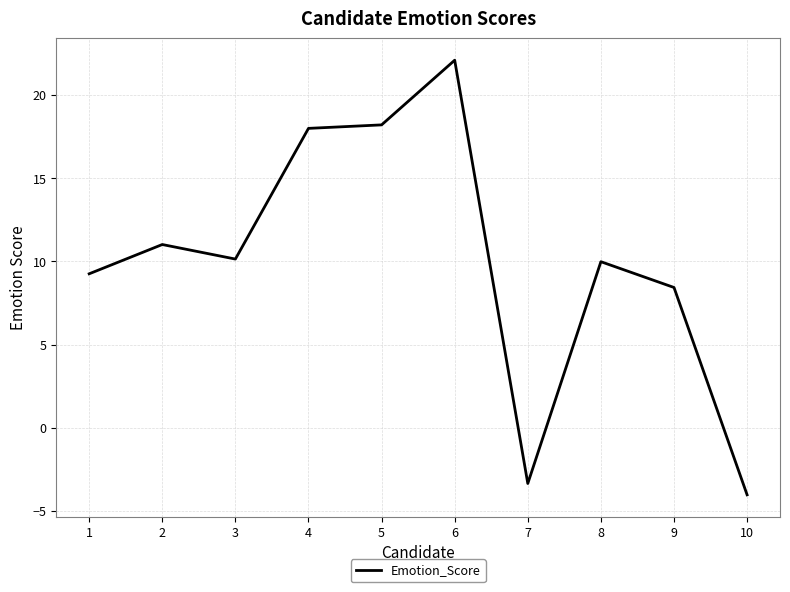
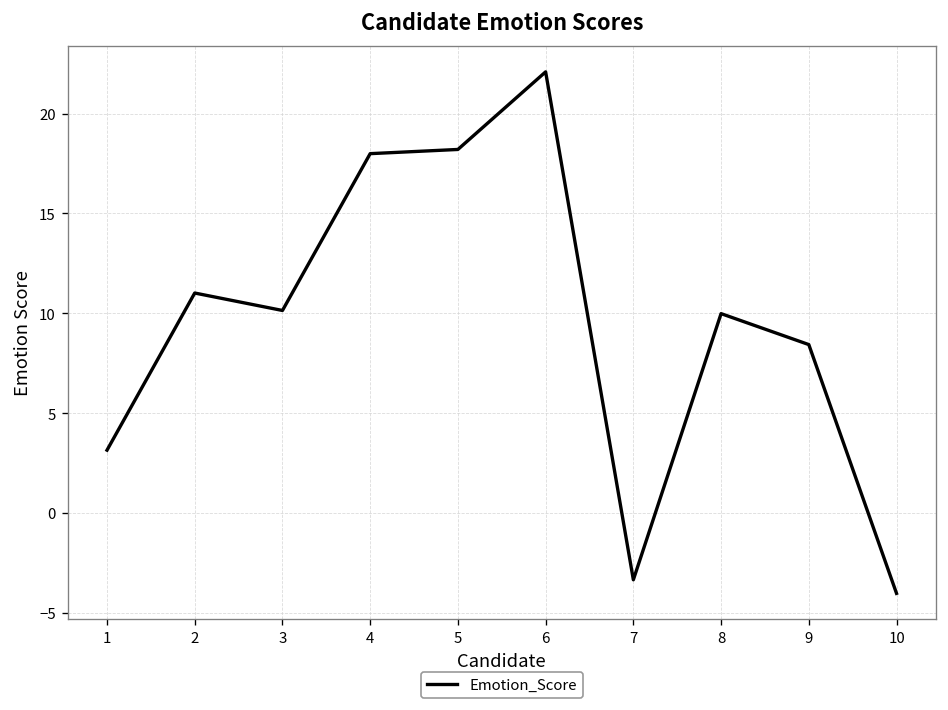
  {
-   "1": 9.3,
+   "1": 3.1,
    "2": 11.0,
    "3": 10.1,
    "4": 18.0,
    "5": 18.2,
    "6": 22.1,
    "7": -3.3,
    "8": 10.0,
    "9": 8.4,
    "10": -4.0
  }
